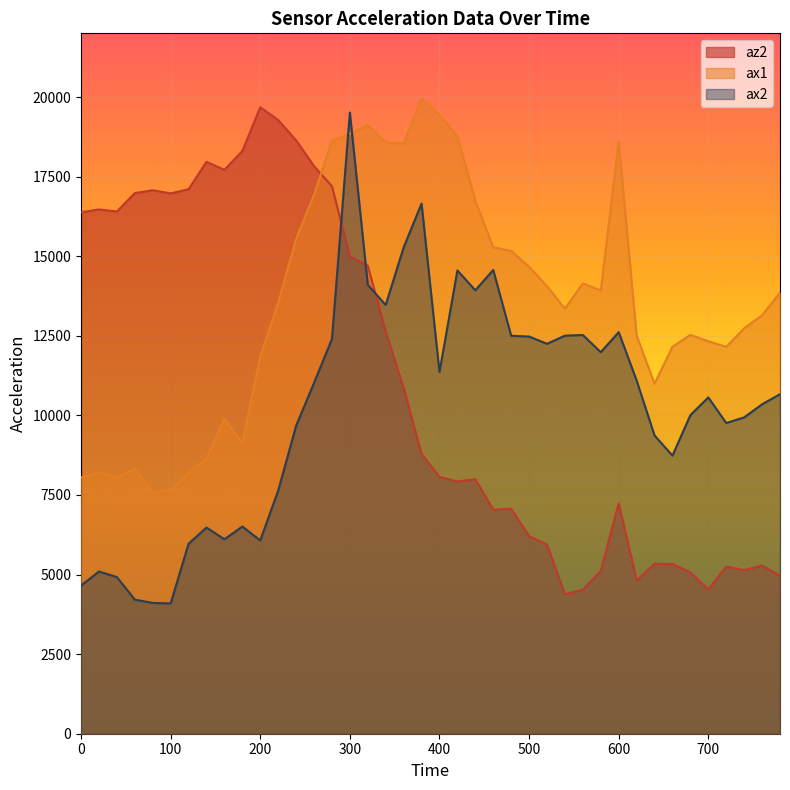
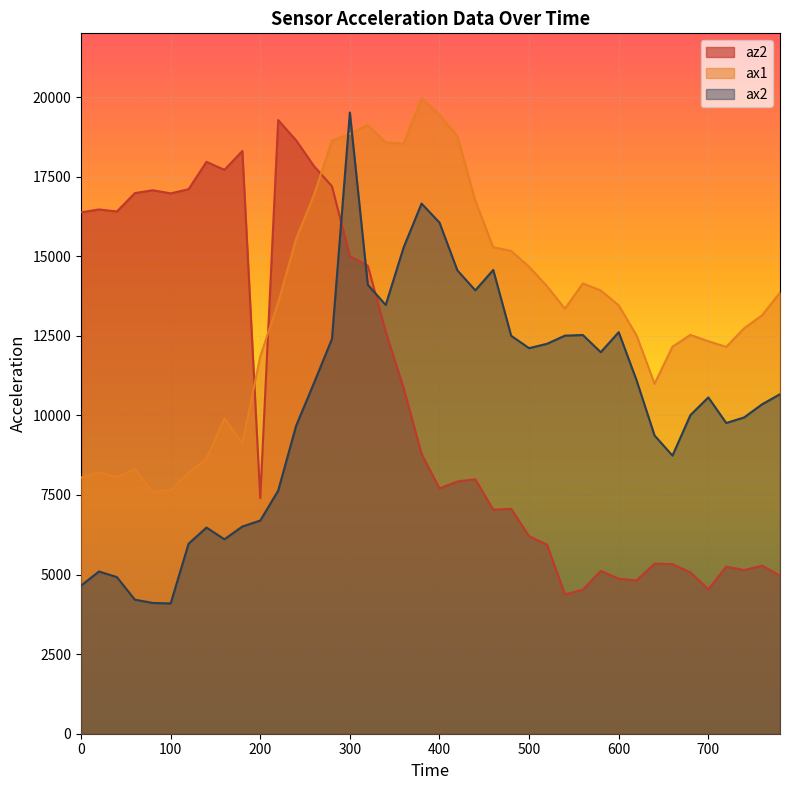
  {
    "az2": {
      "0": 16400,
      "100": 17000,
-     "200": 19700,
+     "200": 7400,
      "300": 15000,
-     "400": 8100,
+     "400": 7700,
      "500": 6200,
-     "600": 7200,
+     "600": 4900,
      "700": 4500
    },
    "ax1": {
      "0": 8000,
      "100": 7700,
      "200": 11900,
      "300": 18800,
      "400": 19400,
      "500": 14700,
-     "600": 18600,
+     "600": 13500,
      "700": 12300
    },
    "ax2": {
      "0": 4700,
      "100": 4100,
-     "200": 6100,
+     "200": 6700,
      "300": 19500,
-     "400": 11400,
-     "500": 12500,
+     "400": 16100,
+     "500": 12100,
      "600": 12600,
      "700": 10600
    }
  }
